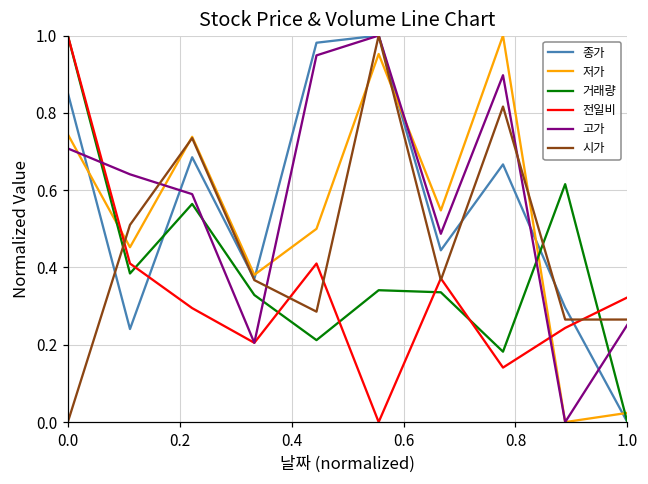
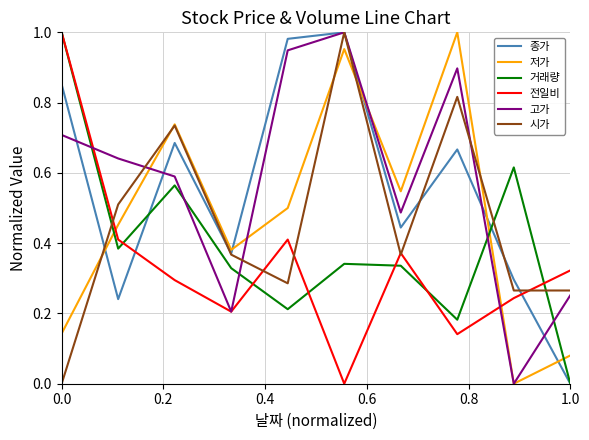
  {
    "종가": {
      "0.0": 0.85
    },
    "저가": {
-     "0.0": 0.74,
-     "1.0": 0.02
+     "0.0": 0.14,
+     "1.0": 0.08
    },
    "전일비": {
      "1.0": 0.32
    },
    "고가": {
      "0.0": 0.71,
      "1.0": 0.25
    },
    "시가": {
      "0.0": 0.00,
      "1.0": 0.27
    }
  }
